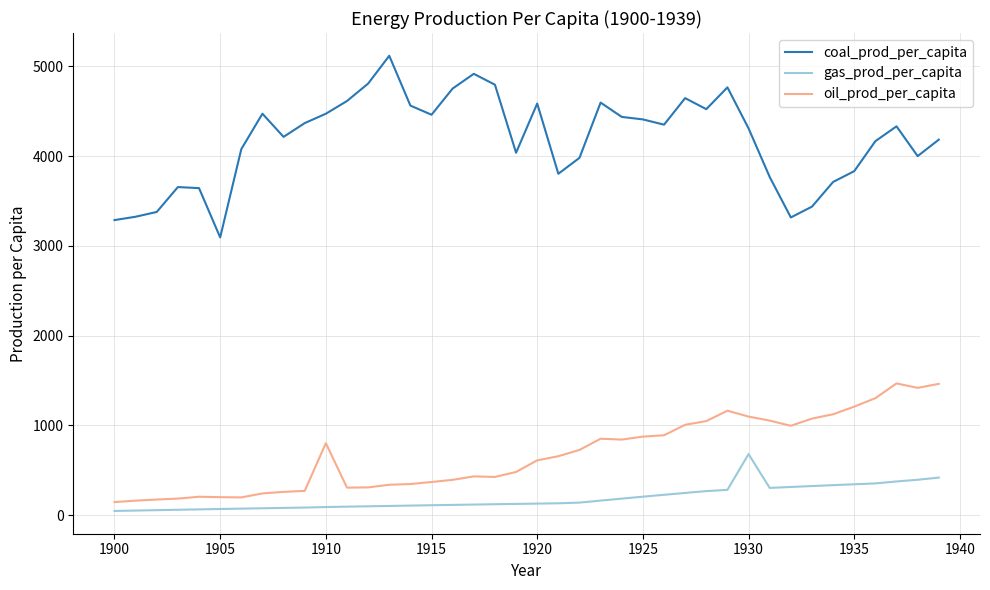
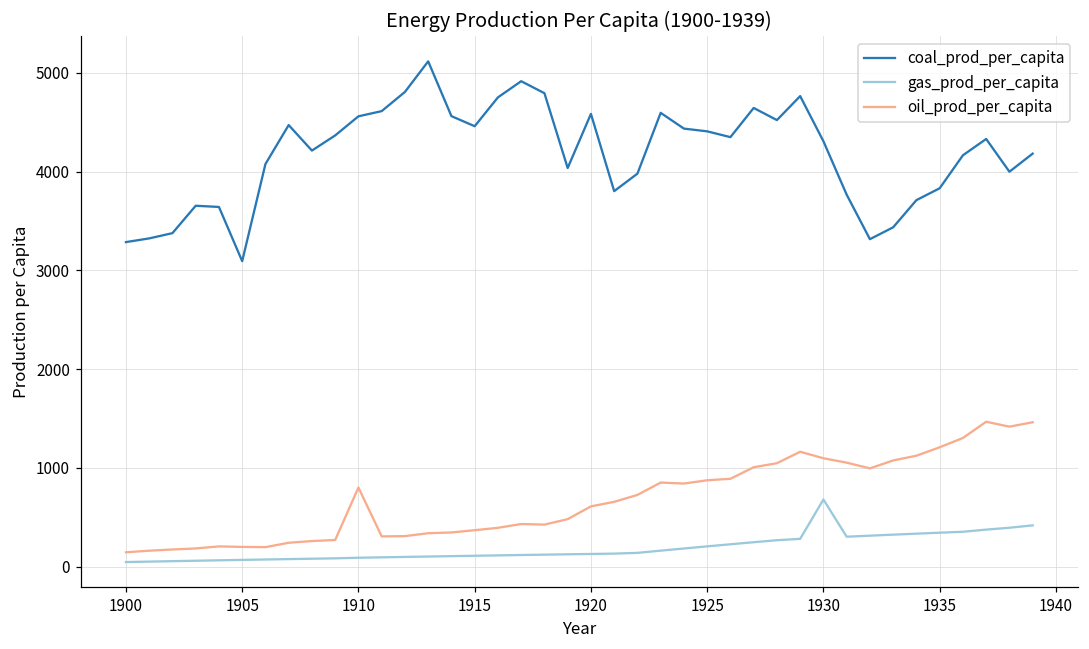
  {
    "coal_prod_per_capita": {
      "1900": 3300,
      "1905": 3100,
-     "1910": 4500,
+     "1910": 4600,
      "1915": 4500,
      "1920": 4600,
      "1925": 4400,
      "1930": 4300,
      "1935": 3800
    },
    "gas_prod_per_capita": {
      "1900": 0,
      "1905": 100,
      "1910": 100,
      "1915": 100,
      "1920": 100,
      "1925": 200,
      "1930": 700,
      "1935": 300
    },
    "oil_prod_per_capita": {
      "1900": 100,
      "1905": 200,
      "1910": 800,
      "1915": 400,
      "1920": 600,
      "1925": 900,
      "1930": 1100,
      "1935": 1200
    }
  }
